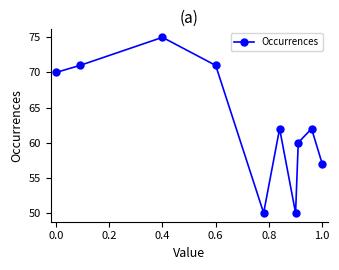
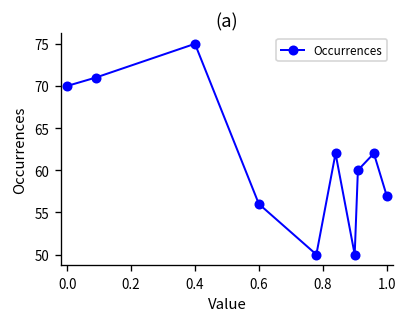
  {
    "0.0": 70,
    "0.4": 75,
-   "0.6": 71,
+   "0.6": 56,
    "1.0": 57
  }
